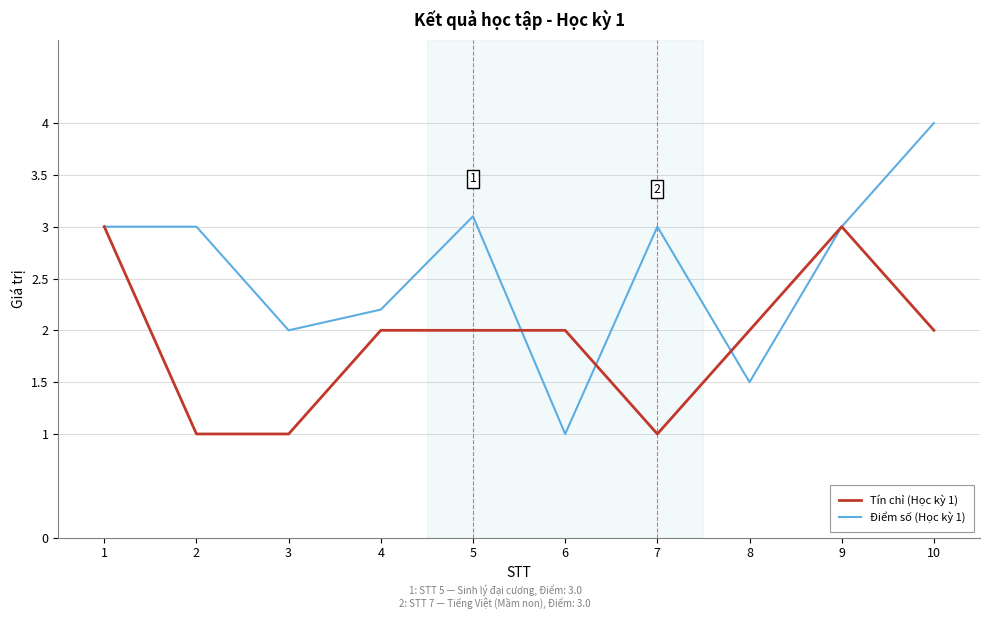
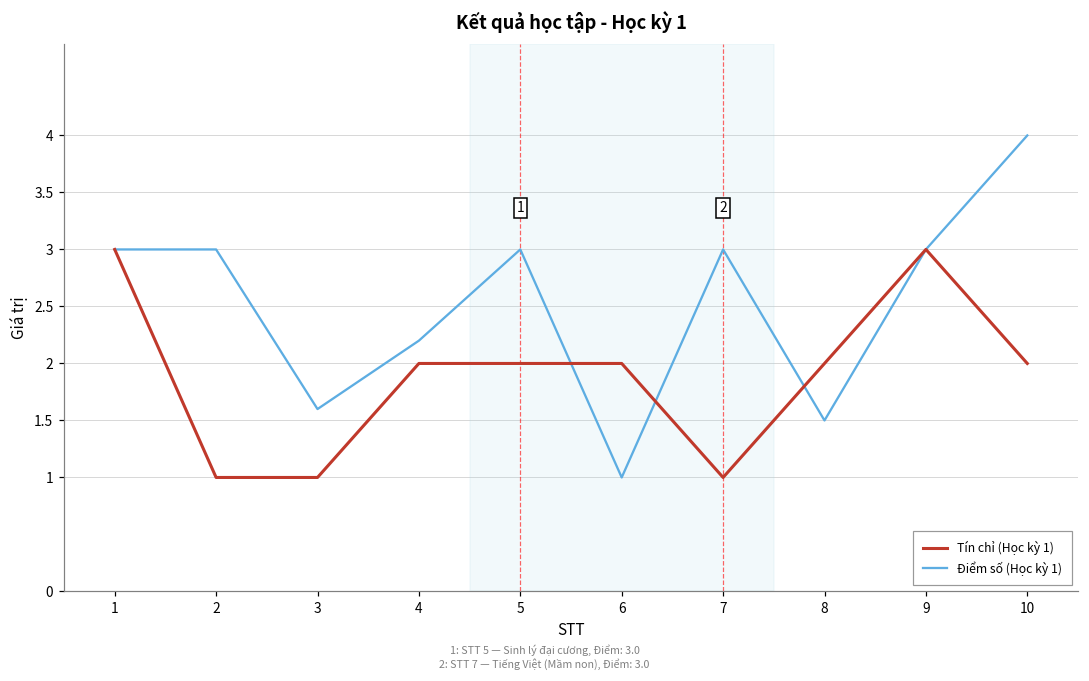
  {
    "Tín chỉ (Học kỳ 1)": {
      "2": 1.0,
      "3": 1.0,
      "4": 2.0,
      "5": 2.0,
      "6": 2.0,
      "7": 1.0,
      "8": 2.0,
      "10": 2.0
    },
    "Điểm số (Học kỳ 1)": {
      "2": 3.0,
-     "3": 2.0,
+     "3": 1.6,
      "4": 2.2,
-     "5": 3.1,
+     "5": 3.0,
      "6": 1.0,
      "7": 3.0,
      "8": 1.5,
      "10": 4.0
    }
  }
